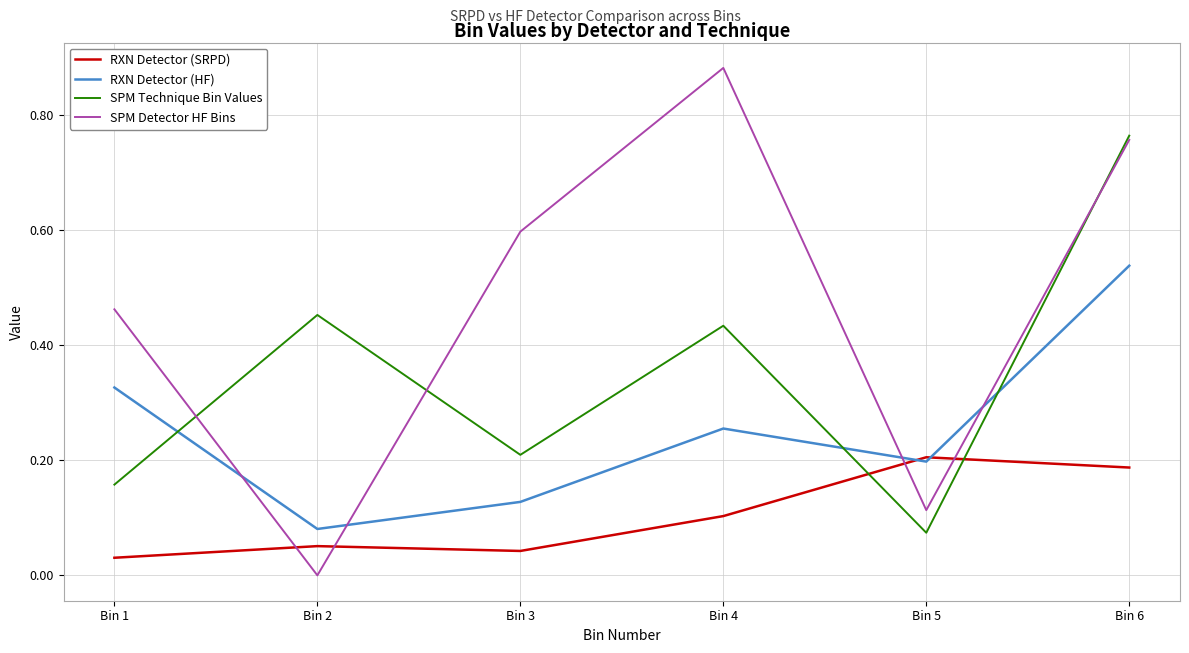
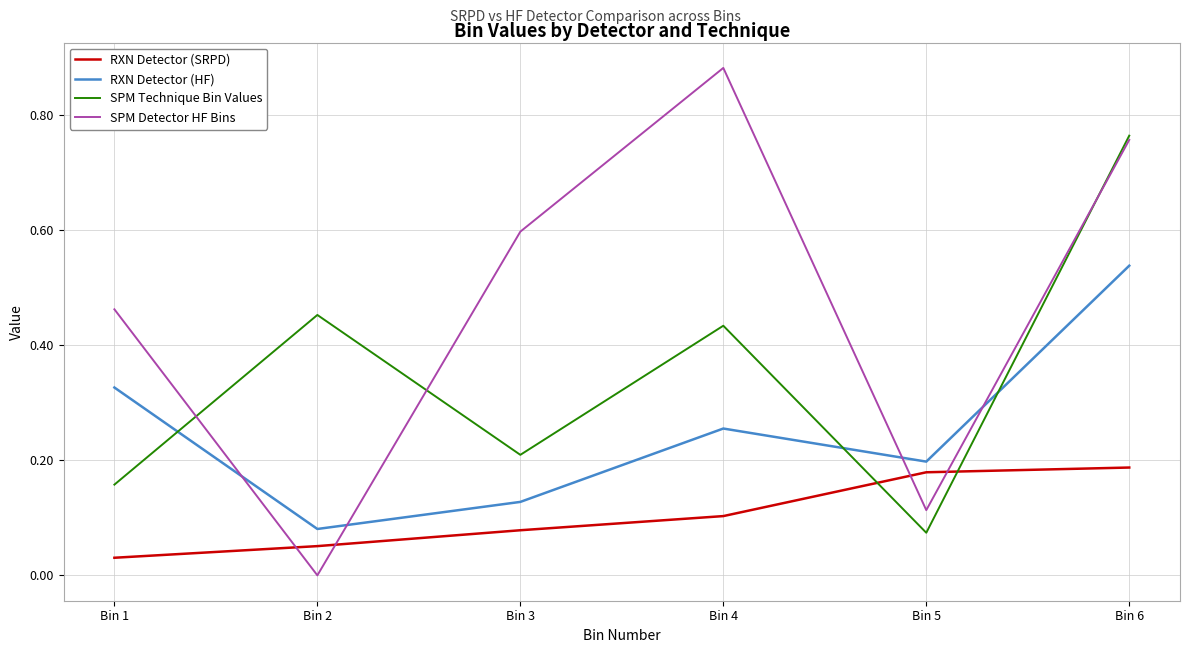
  {
    "RXN Detector (SRPD)": {
      "Bin 1": 0.03,
      "Bin 2": 0.05,
-     "Bin 3": 0.04,
+     "Bin 3": 0.08,
      "Bin 4": 0.10,
-     "Bin 5": 0.21,
+     "Bin 5": 0.18,
      "Bin 6": 0.19
    },
    "RXN Detector (HF)": {
      "Bin 1": 0.33,
      "Bin 2": 0.08,
      "Bin 3": 0.13,
      "Bin 4": 0.26,
      "Bin 5": 0.20,
      "Bin 6": 0.54
    },
    "SPM Technique Bin Values": {
      "Bin 1": 0.16,
      "Bin 2": 0.45,
      "Bin 3": 0.21,
      "Bin 4": 0.43,
      "Bin 5": 0.07,
      "Bin 6": 0.76
    },
    "SPM Detector HF Bins": {
      "Bin 1": 0.46,
      "Bin 2": 0.00,
      "Bin 3": 0.60,
      "Bin 4": 0.88,
      "Bin 5": 0.11,
      "Bin 6": 0.76
    }
  }
